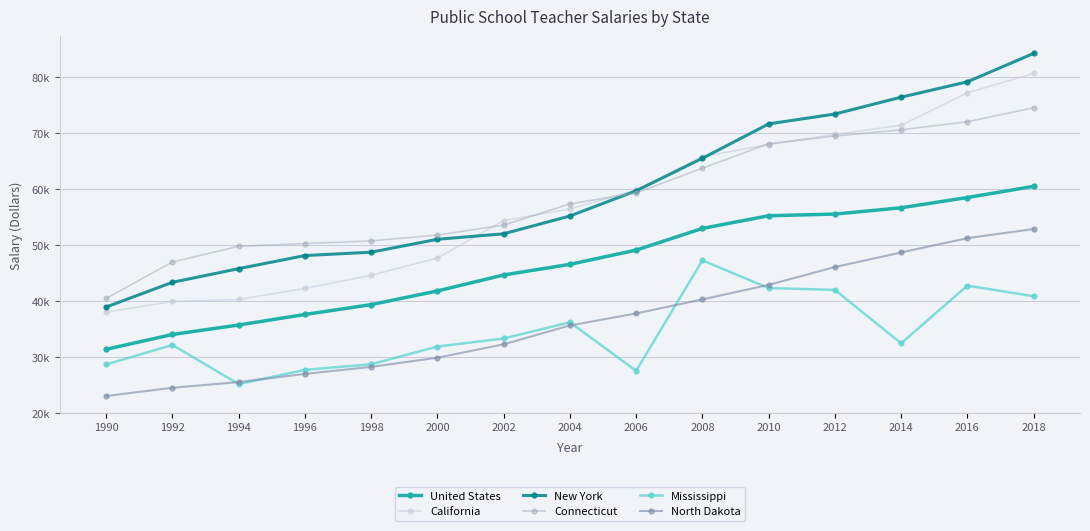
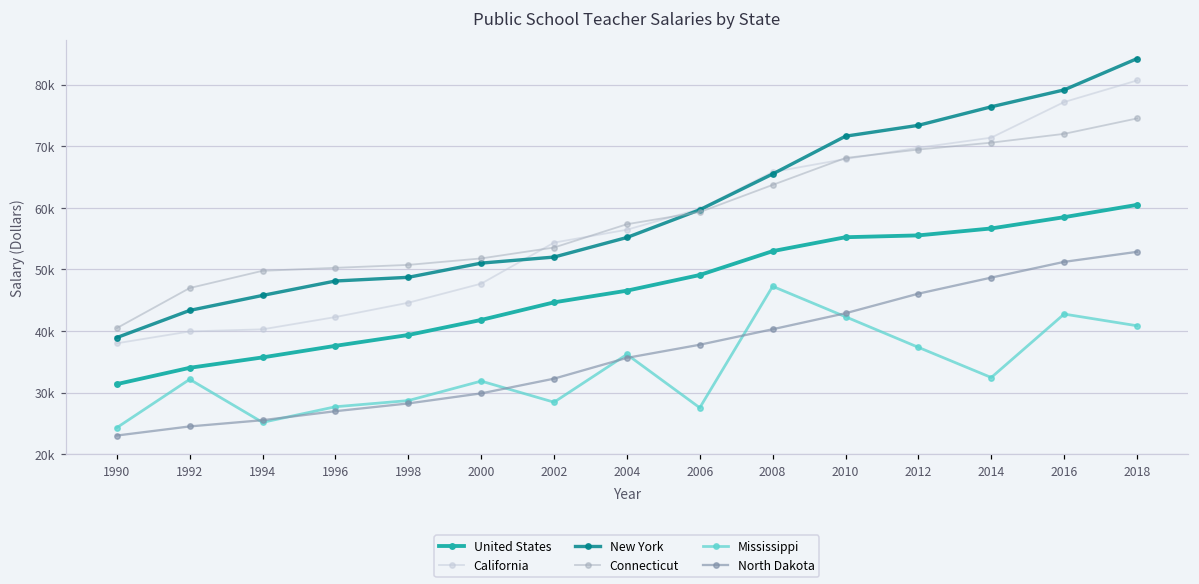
  {
    "Mississippi": {
-     "1990": 29000,
+     "1990": 24000,
      "1992": 32000,
      "1996": 28000,
      "1998": 29000,
      "2000": 32000,
-     "2002": 33000,
+     "2002": 28000,
      "2004": 36000,
      "2006": 28000,
      "2008": 47000,
      "2010": 42000,
-     "2012": 42000,
+     "2012": 37000,
      "2014": 32000,
      "2016": 43000,
      "2018": 41000
    }
  }
